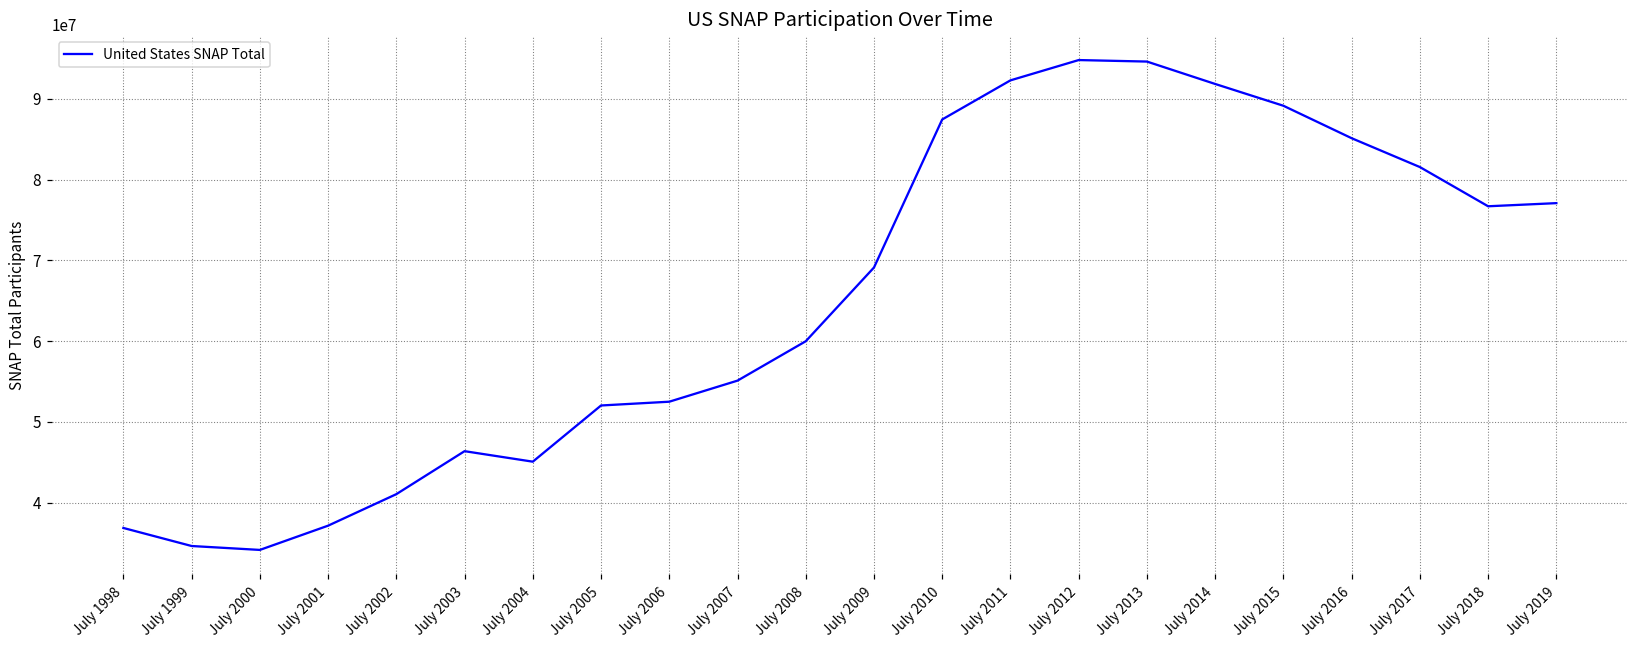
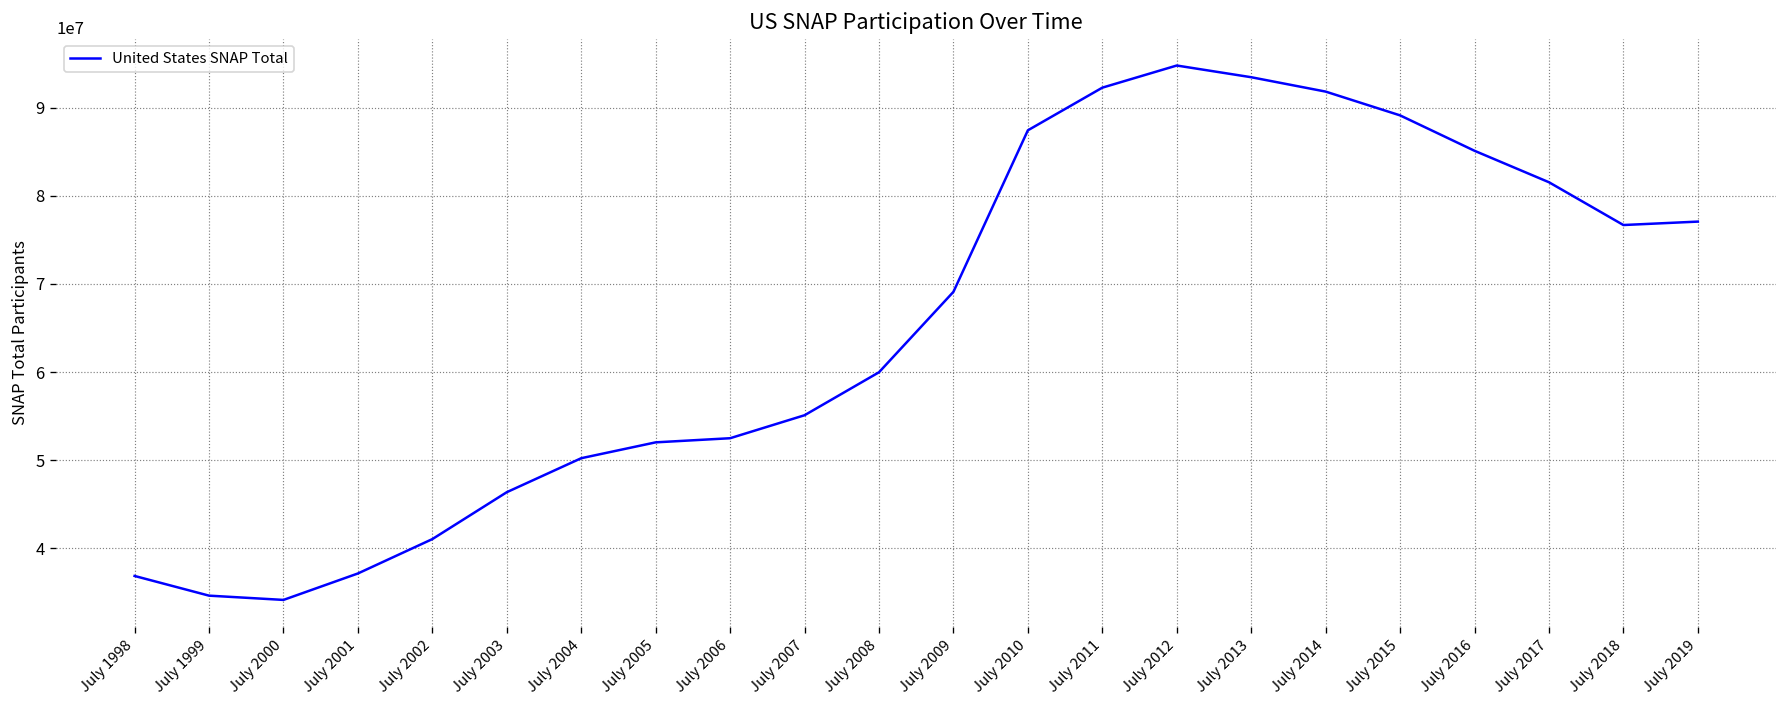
  {
    "July 1998": 37000000,
    "July 1999": 35000000,
    "July 2000": 34000000,
    "July 2001": 37000000,
    "July 2002": 41000000,
    "July 2003": 46000000,
-   "July 2004": 45000000,
+   "July 2004": 50000000,
    "July 2005": 52000000,
    "July 2006": 52000000,
    "July 2007": 55000000,
    "July 2008": 60000000,
    "July 2009": 69000000,
    "July 2010": 87000000,
    "July 2011": 92000000,
    "July 2012": 95000000,
-   "July 2013": 95000000,
+   "July 2013": 93000000,
    "July 2014": 92000000,
    "July 2015": 89000000,
    "July 2016": 85000000,
    "July 2017": 82000000,
    "July 2018": 77000000,
    "July 2019": 77000000
  }
